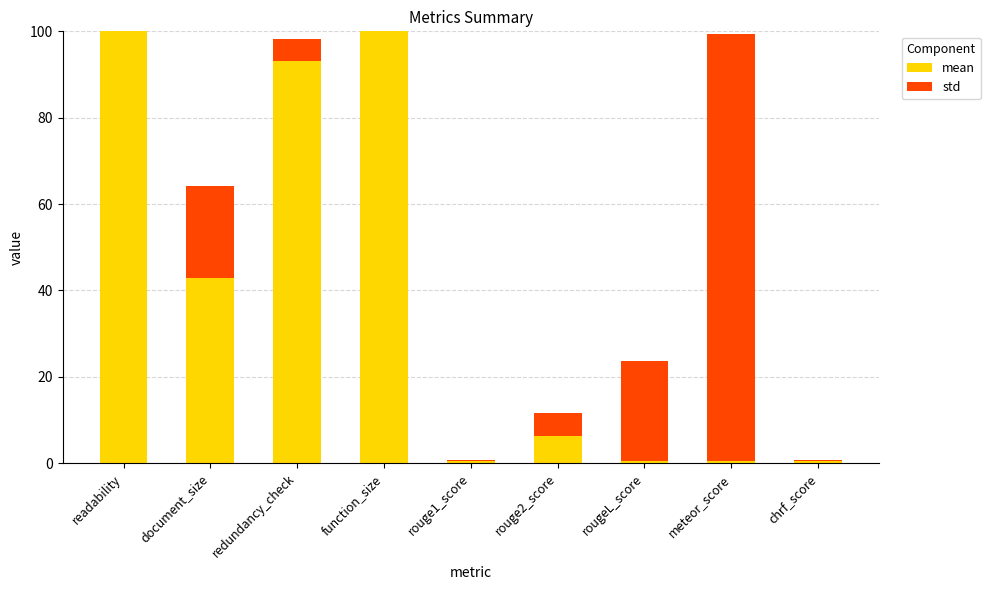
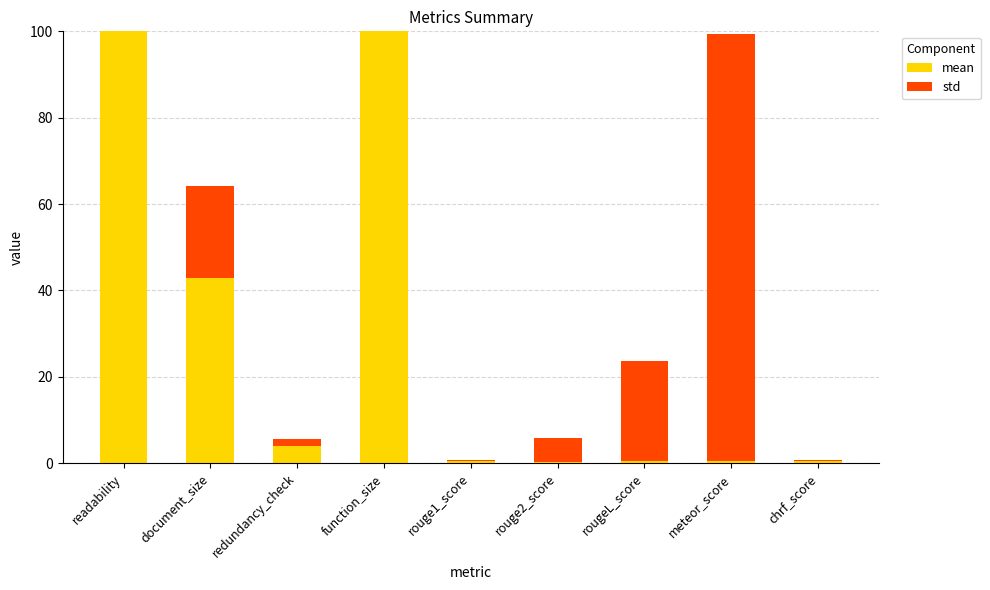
  {
    "mean": {
      "readability": 100,
      "document_size": 43,
-     "redundancy_check": 93,
+     "redundancy_check": 4,
      "function_size": 100,
-     "rouge2_score": 6
+     "rouge2_score": 0
    },
    "std": {
      "readability": 0,
      "document_size": 21,
-     "redundancy_check": 5,
+     "redundancy_check": 2,
      "function_size": 0,
      "rouge2_score": 5,
      "rougeL_score": 23,
      "meteor_score": 99
    }
  }
